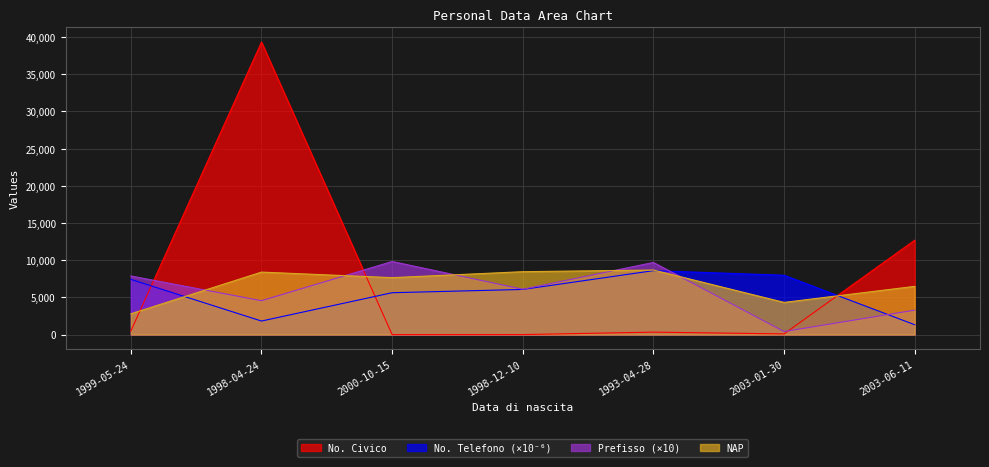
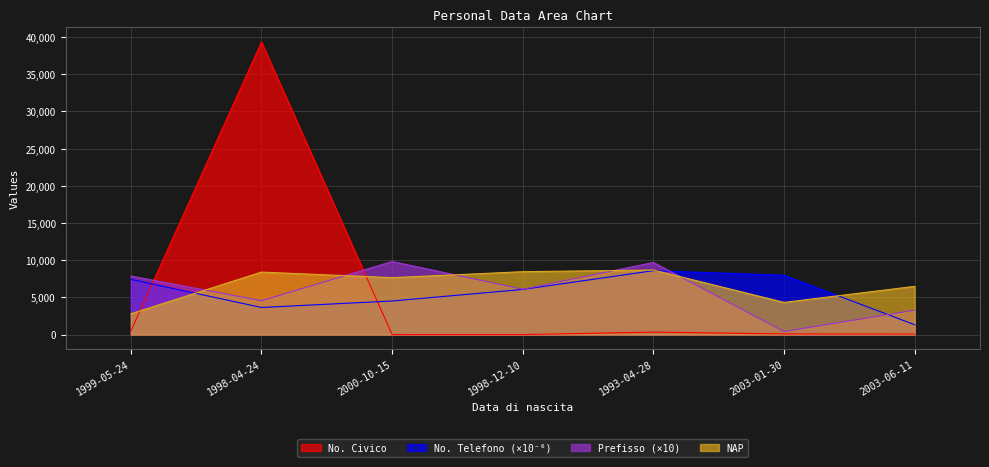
  {
    "No. Civico": {
      "1999-05-24": "0",
      "1998-04-24": "39,000",
      "2000-10-15": "0",
      "1998-12-10": "0",
      "1993-04-28": "0",
-     "2003-06-11": "13,000"
+     "2003-06-11": "0"
    },
    "No. Telefono (×10⁻⁶)": {
      "1999-05-24": "7,000",
-     "1998-04-24": "2,000",
-     "2000-10-15": "6,000",
+     "1998-04-24": "4,000",
+     "2000-10-15": "5,000",
      "2003-01-30": "8,000",
      "2003-06-11": "1,000"
    },
    "Prefisso (×10)": {
      "1999-05-24": "8,000",
      "1998-04-24": "5,000",
      "2000-10-15": "10,000",
      "1993-04-28": "10,000",
      "2003-06-11": "3,000"
    },
    "NAP": {
      "1999-05-24": "3,000",
      "1998-04-24": "8,000",
      "2000-10-15": "8,000",
      "1998-12-10": "8,000",
      "2003-01-30": "4,000",
      "2003-06-11": "6,000"
    }
  }
